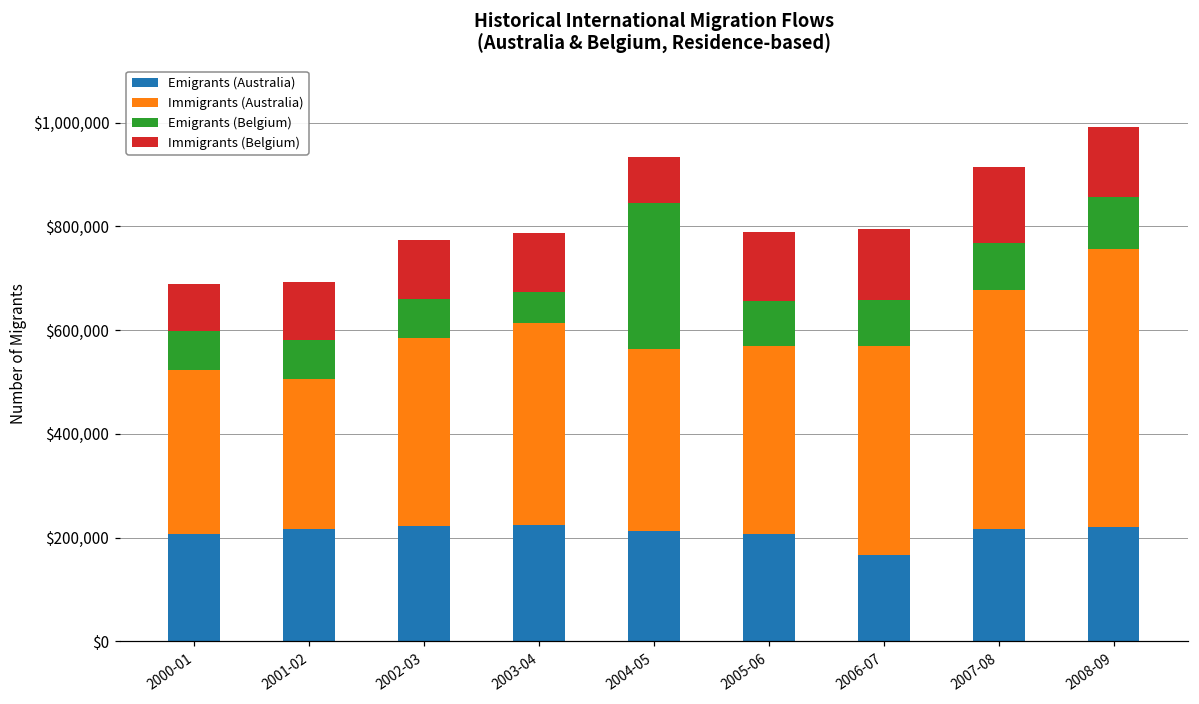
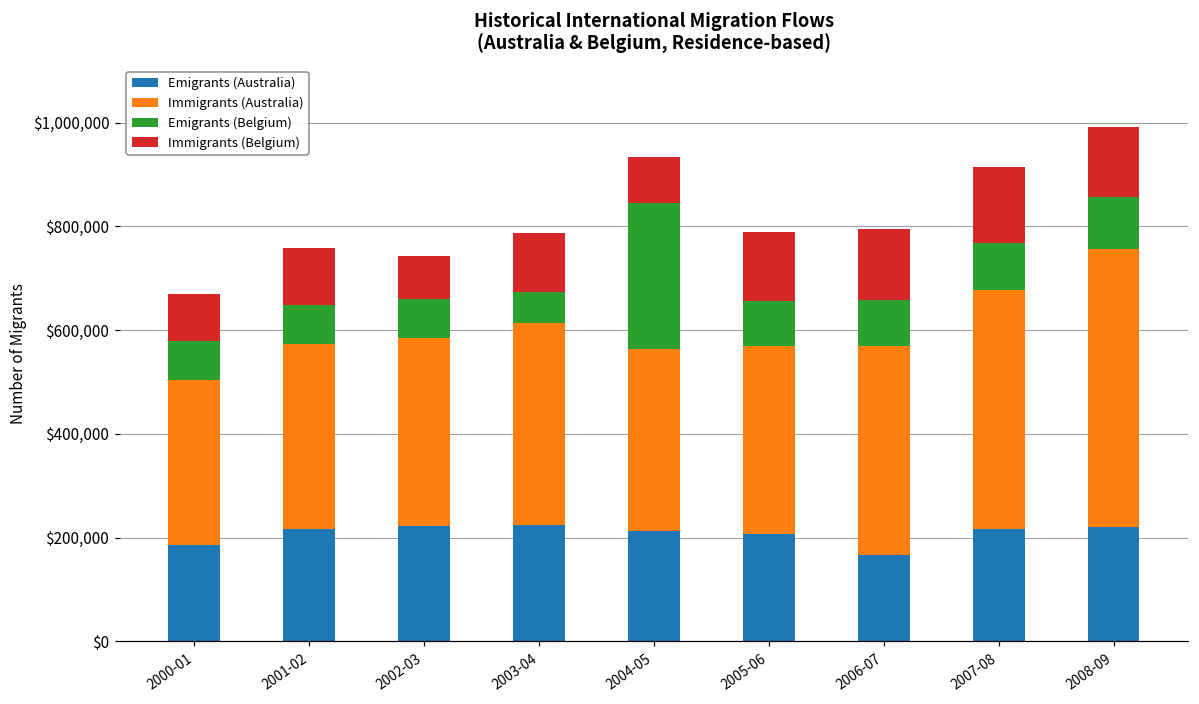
  {
    "Emigrants (Australia)": {
-     "2000-01": "$210,000",
+     "2000-01": "$190,000",
      "2001-02": "$220,000",
      "2002-03": "$220,000",
      "2003-04": "$220,000",
      "2004-05": "$210,000",
      "2005-06": "$210,000",
      "2006-07": "$170,000",
      "2007-08": "$220,000",
      "2008-09": "$220,000"
    },
    "Immigrants (Australia)": {
      "2000-01": "$320,000",
-     "2001-02": "$290,000",
+     "2001-02": "$360,000",
      "2002-03": "$360,000",
      "2003-04": "$390,000",
      "2004-05": "$350,000",
      "2005-06": "$360,000",
      "2006-07": "$400,000",
      "2007-08": "$460,000",
      "2008-09": "$540,000"
    },
    "Emigrants (Belgium)": {
      "2000-01": "$80,000",
      "2001-02": "$80,000",
      "2002-03": "$80,000",
      "2003-04": "$60,000",
      "2004-05": "$280,000",
      "2005-06": "$90,000",
      "2006-07": "$90,000",
      "2007-08": "$90,000",
      "2008-09": "$100,000"
    },
    "Immigrants (Belgium)": {
      "2000-01": "$90,000",
      "2001-02": "$110,000",
-     "2002-03": "$110,000",
+     "2002-03": "$80,000",
      "2003-04": "$110,000",
      "2004-05": "$90,000",
      "2005-06": "$130,000",
      "2006-07": "$140,000",
      "2007-08": "$150,000",
      "2008-09": "$140,000"
    }
  }
